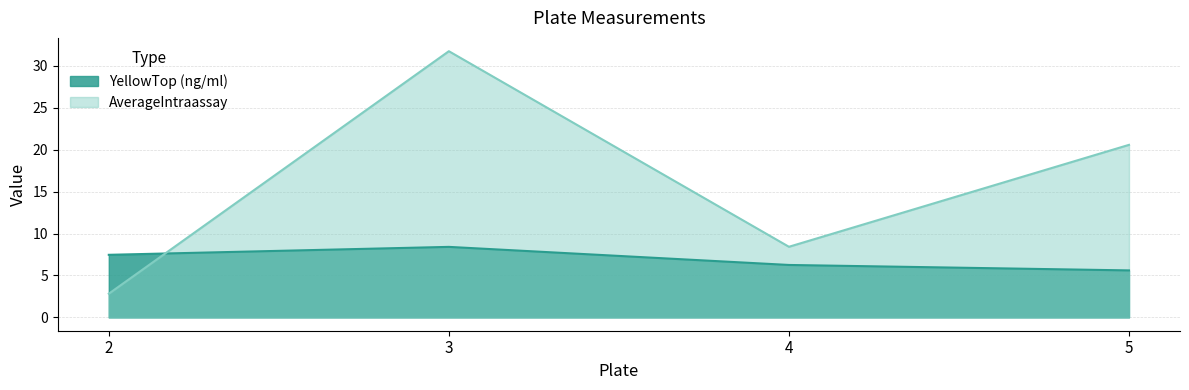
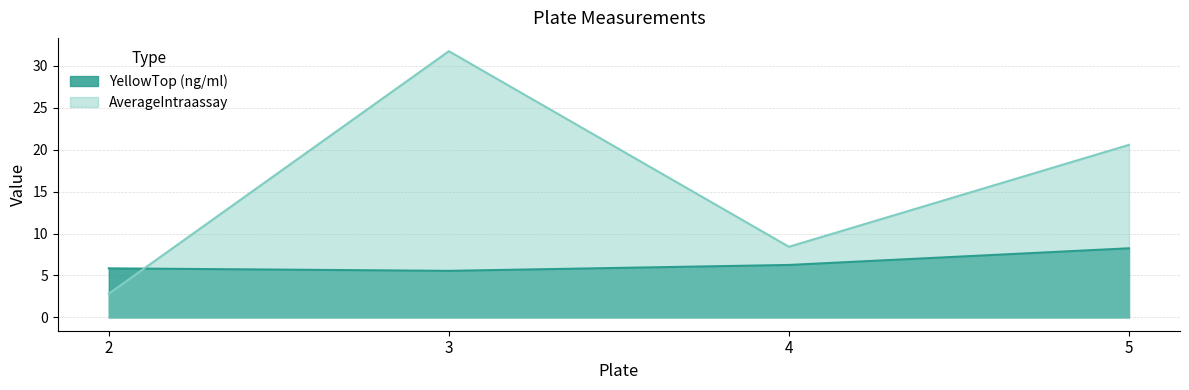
  {
    "YellowTop (ng/ml)": {
-     "2": 7,
-     "3": 8,
+     "2": 6,
+     "3": 6,
      "4": 6,
-     "5": 6
+     "5": 8
    },
    "AverageIntraassay": {
      "2": 3,
      "3": 32,
      "4": 8,
      "5": 21
    }
  }
